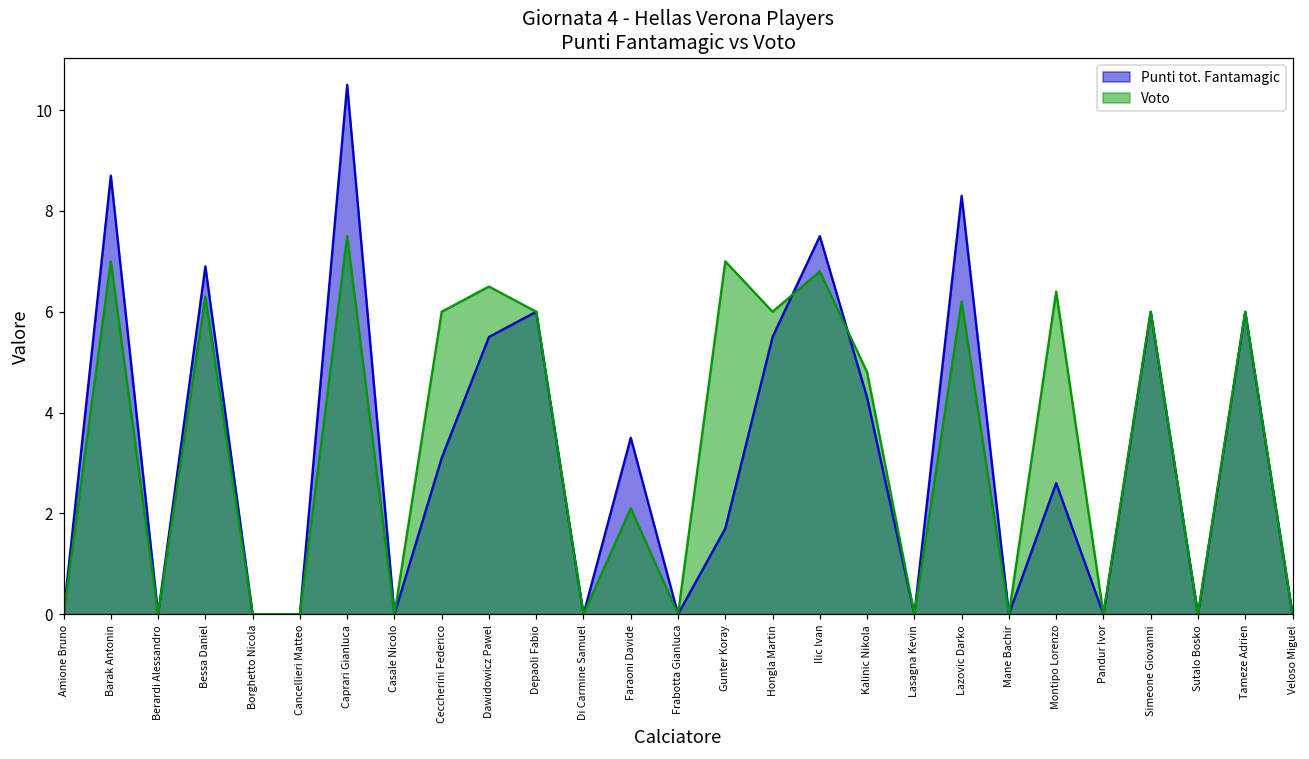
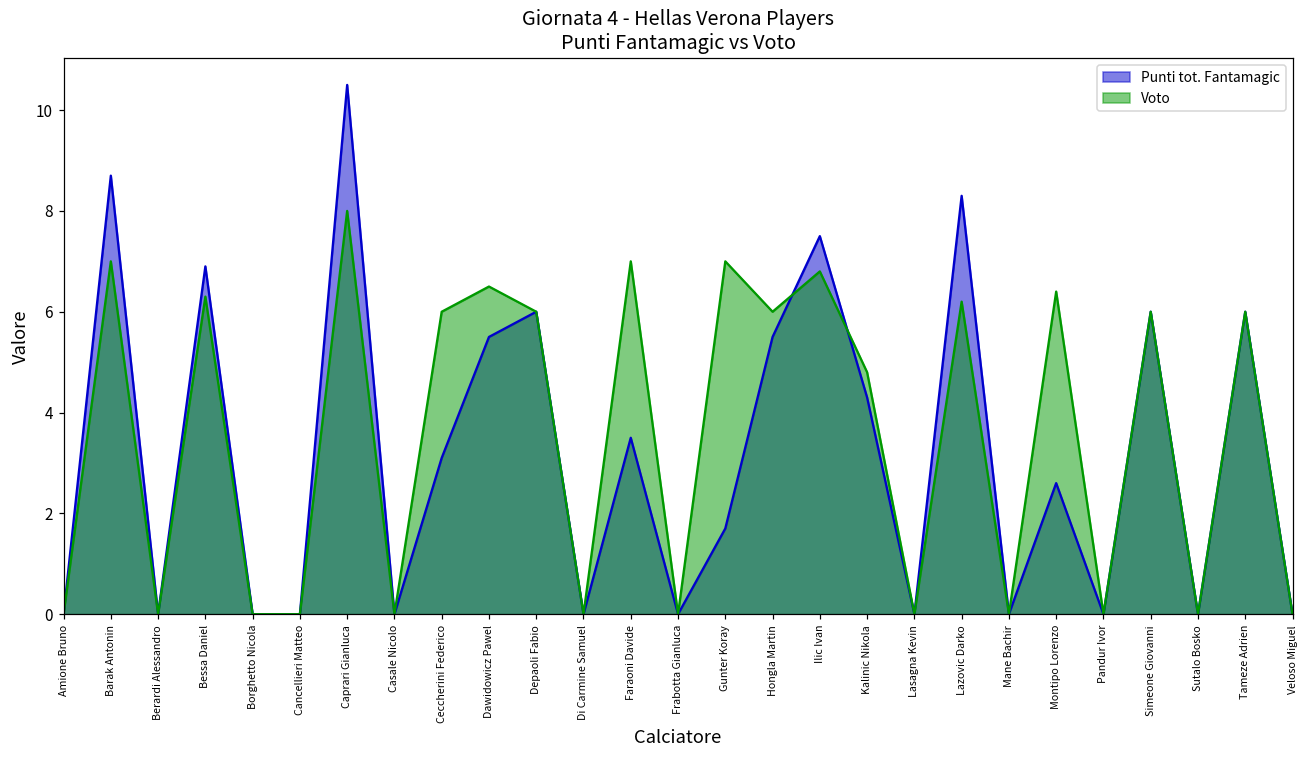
  {
    "Punti tot. Fantamagic": {
      "Barak Antonin": 8.7,
      "Bessa Daniel": 6.9,
      "Caprari Gianluca": 10.5,
      "Ceccherini Federico": 3.1,
      "Dawidowicz Pawel": 5.5,
      "Faraoni Davide": 3.5,
      "Gunter Koray": 1.7,
      "Hongla Martin": 5.5,
      "Ilic Ivan": 7.5,
      "Kalinic Nikola": 4.3,
      "Lazovic Darko": 8.3,
      "Montipo Lorenzo": 2.6
    },
    "Voto": {
      "Barak Antonin": 7.0,
      "Bessa Daniel": 6.3,
-     "Caprari Gianluca": 7.5,
+     "Caprari Gianluca": 8.0,
      "Ceccherini Federico": 6.0,
      "Dawidowicz Pawel": 6.5,
-     "Faraoni Davide": 2.1,
+     "Faraoni Davide": 7.0,
      "Gunter Koray": 7.0,
      "Hongla Martin": 6.0,
      "Ilic Ivan": 6.8,
      "Kalinic Nikola": 4.8,
      "Lazovic Darko": 6.2,
      "Montipo Lorenzo": 6.4
    }
  }
